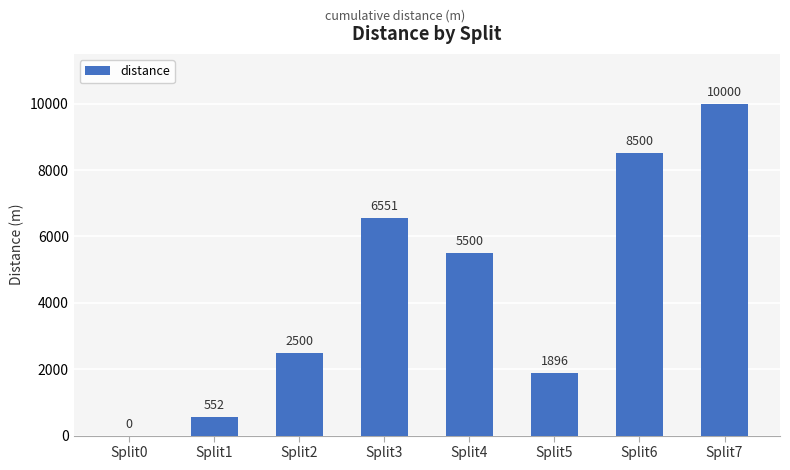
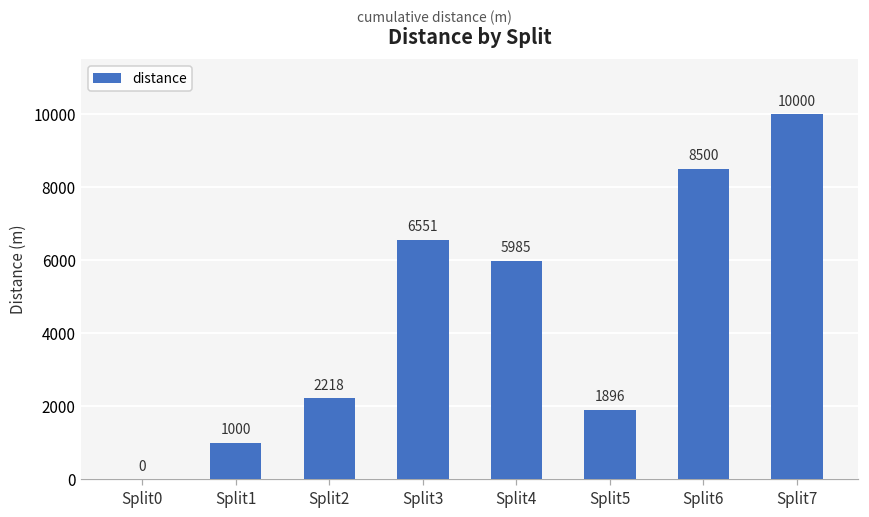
  {
    "Split0": 0,
-   "Split1": 552,
-   "Split2": 2500,
+   "Split1": 1000,
+   "Split2": 2218,
    "Split3": 6551,
-   "Split4": 5500,
+   "Split4": 5985,
    "Split5": 1896,
    "Split6": 8500,
    "Split7": 10000
  }
